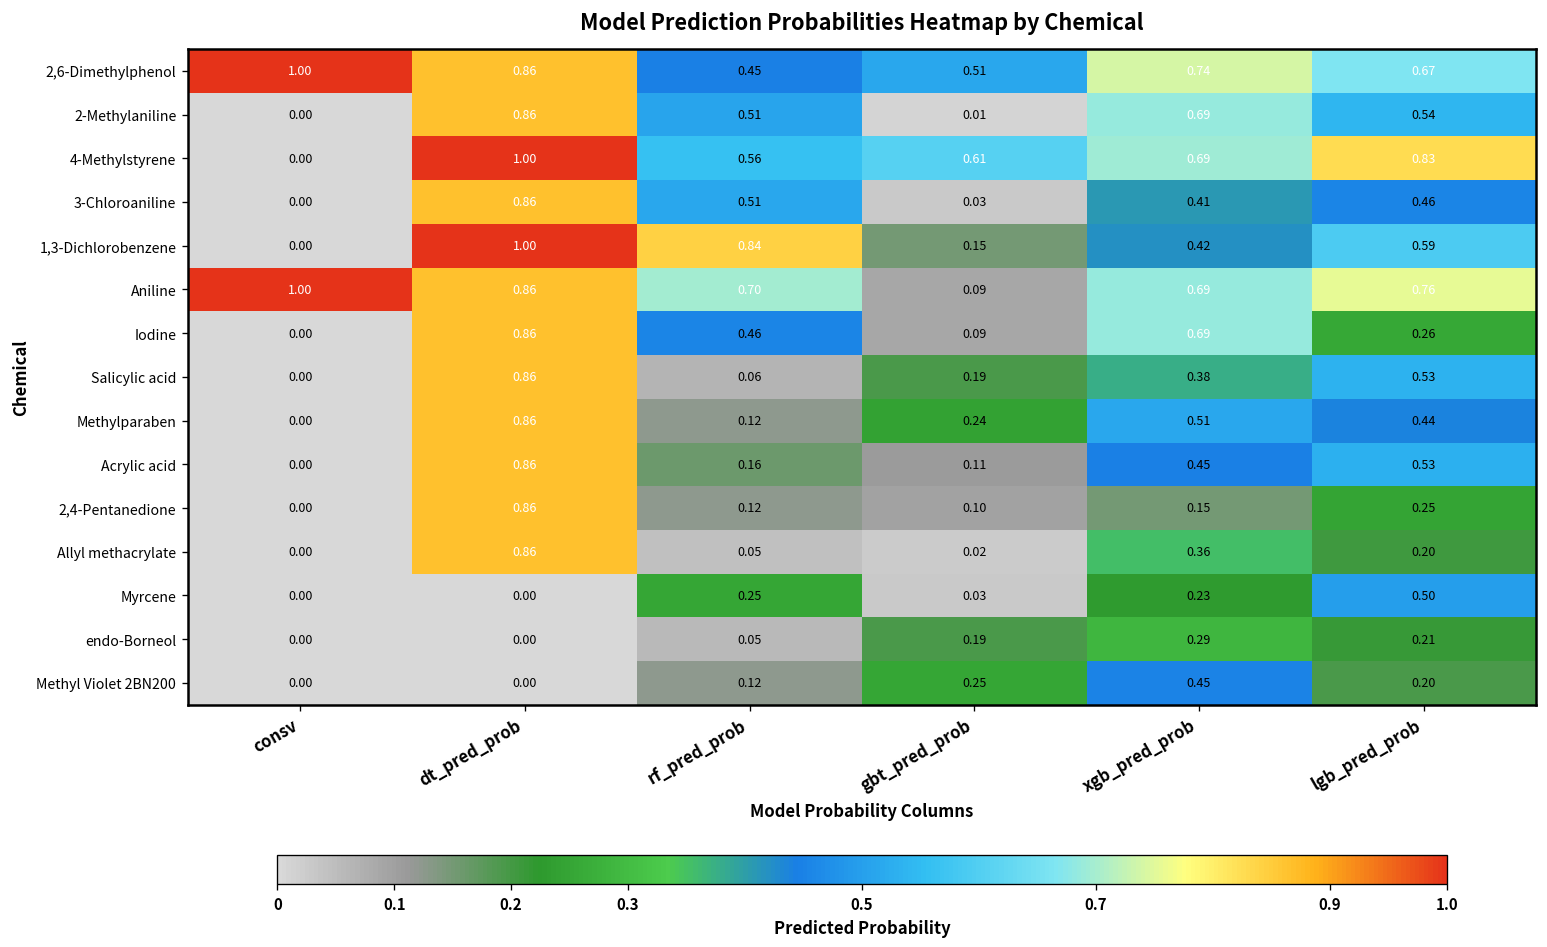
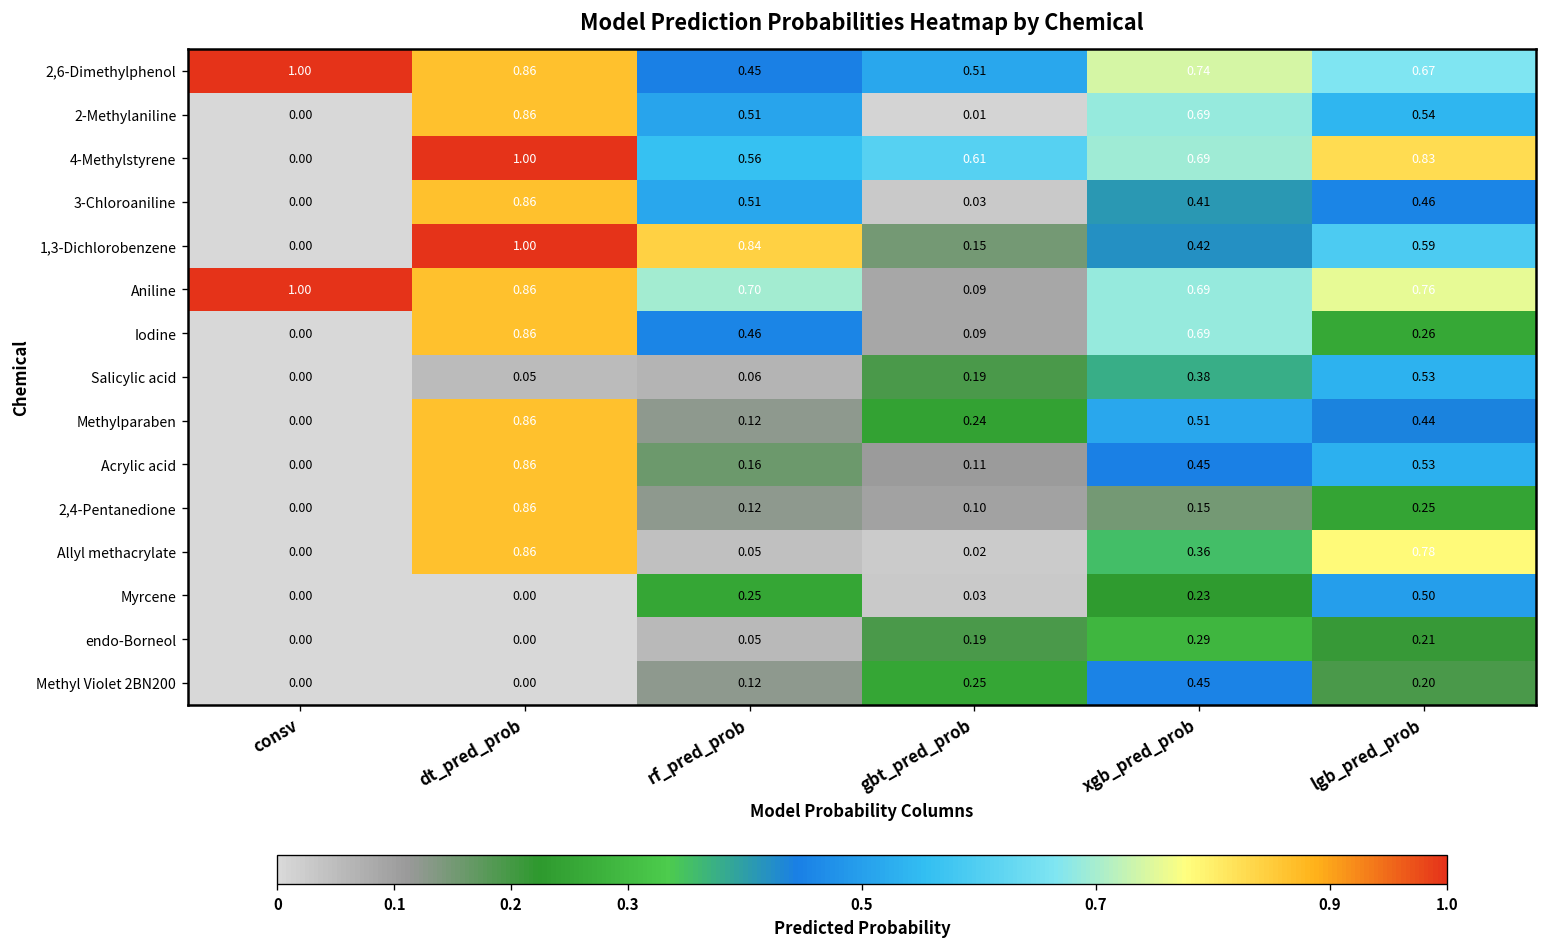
  {
    "2,6-Dimethylphenol": {
      "consv": 1.00,
      "dt_pred_prob": 0.86,
      "rf_pred_prob": 0.45,
      "gbt_pred_prob": 0.51,
      "xgb_pred_prob": 0.74,
      "lgb_pred_prob": 0.67
    },
    "2-Methylaniline": {
      "consv": 0.00,
      "dt_pred_prob": 0.86,
      "rf_pred_prob": 0.51,
      "gbt_pred_prob": 0.01,
      "xgb_pred_prob": 0.69,
      "lgb_pred_prob": 0.54
    },
    "4-Methylstyrene": {
      "consv": 0.00,
      "dt_pred_prob": 1.00,
      "rf_pred_prob": 0.56,
      "gbt_pred_prob": 0.61,
      "xgb_pred_prob": 0.69,
      "lgb_pred_prob": 0.83
    },
    "3-Chloroaniline": {
      "consv": 0.00,
      "dt_pred_prob": 0.86,
      "rf_pred_prob": 0.51,
      "gbt_pred_prob": 0.03,
      "xgb_pred_prob": 0.41,
      "lgb_pred_prob": 0.46
    },
    "1,3-Dichlorobenzene": {
      "consv": 0.00,
      "dt_pred_prob": 1.00,
      "rf_pred_prob": 0.84,
      "gbt_pred_prob": 0.15,
      "xgb_pred_prob": 0.42,
      "lgb_pred_prob": 0.59
    },
    "Aniline": {
      "consv": 1.00,
      "dt_pred_prob": 0.86,
      "rf_pred_prob": 0.70,
      "gbt_pred_prob": 0.09,
      "xgb_pred_prob": 0.69,
      "lgb_pred_prob": 0.76
    },
    "Iodine": {
      "consv": 0.00,
      "dt_pred_prob": 0.86,
      "rf_pred_prob": 0.46,
      "gbt_pred_prob": 0.09,
      "xgb_pred_prob": 0.69,
      "lgb_pred_prob": 0.26
    },
    "Salicylic acid": {
      "consv": 0.00,
-     "dt_pred_prob": 0.86,
+     "dt_pred_prob": 0.05,
      "rf_pred_prob": 0.06,
      "gbt_pred_prob": 0.19,
      "xgb_pred_prob": 0.38,
      "lgb_pred_prob": 0.53
    },
    "Methylparaben": {
      "consv": 0.00,
      "dt_pred_prob": 0.86,
      "rf_pred_prob": 0.12,
      "gbt_pred_prob": 0.24,
      "xgb_pred_prob": 0.51,
      "lgb_pred_prob": 0.44
    },
    "Acrylic acid": {
      "consv": 0.00,
      "dt_pred_prob": 0.86,
      "rf_pred_prob": 0.16,
      "gbt_pred_prob": 0.11,
      "xgb_pred_prob": 0.45,
      "lgb_pred_prob": 0.53
    },
    "2,4-Pentanedione": {
      "consv": 0.00,
      "dt_pred_prob": 0.86,
      "rf_pred_prob": 0.12,
      "gbt_pred_prob": 0.10,
      "xgb_pred_prob": 0.15,
      "lgb_pred_prob": 0.25
    },
    "Allyl methacrylate": {
      "consv": 0.00,
      "dt_pred_prob": 0.86,
      "rf_pred_prob": 0.05,
      "gbt_pred_prob": 0.02,
      "xgb_pred_prob": 0.36,
-     "lgb_pred_prob": 0.20
+     "lgb_pred_prob": 0.78
    },
    "Myrcene": {
      "consv": 0.00,
      "dt_pred_prob": 0.00,
      "rf_pred_prob": 0.25,
      "gbt_pred_prob": 0.03,
      "xgb_pred_prob": 0.23,
      "lgb_pred_prob": 0.50
    },
    "endo-Borneol": {
      "consv": 0.00,
      "dt_pred_prob": 0.00,
      "rf_pred_prob": 0.05,
      "gbt_pred_prob": 0.19,
      "xgb_pred_prob": 0.29,
      "lgb_pred_prob": 0.21
    },
    "Methyl Violet 2BN200": {
      "consv": 0.00,
      "dt_pred_prob": 0.00,
      "rf_pred_prob": 0.12,
      "gbt_pred_prob": 0.25,
      "xgb_pred_prob": 0.45,
      "lgb_pred_prob": 0.20
    }
  }
